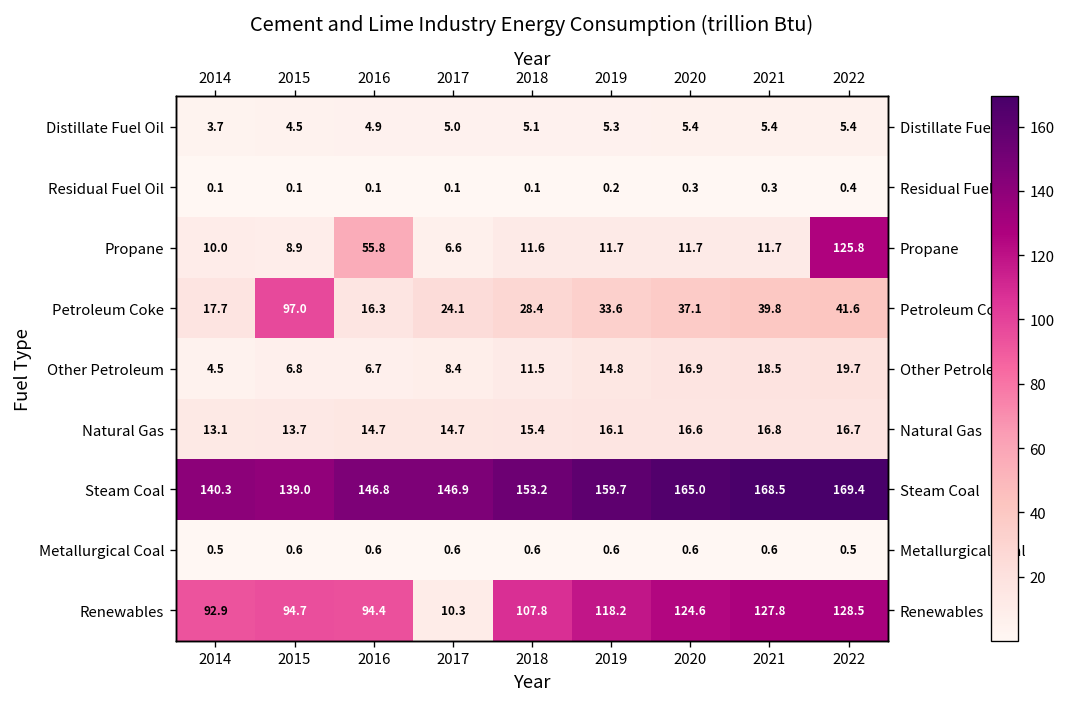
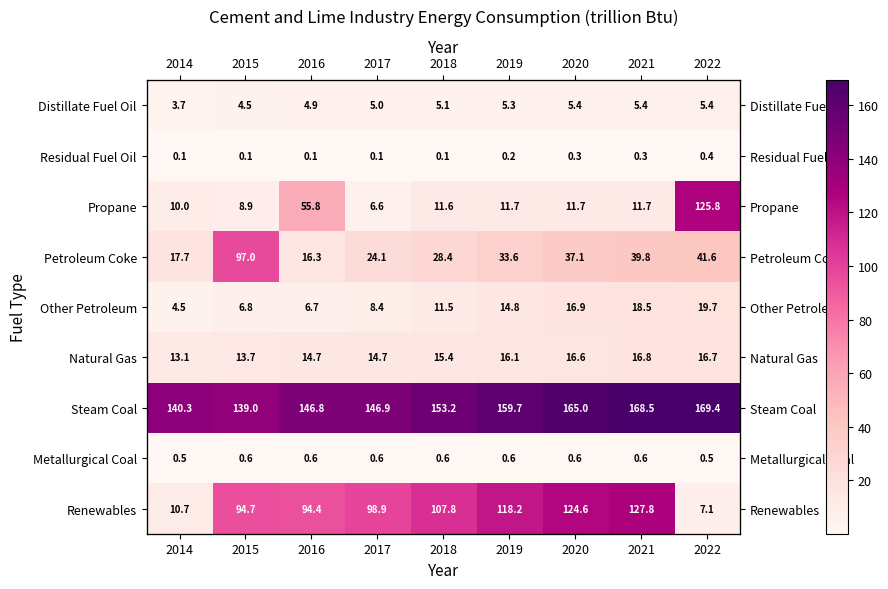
  {
    "Distillate Fuel Oil": {
      "2014": 3.7,
      "2015": 4.5,
      "2016": 4.9,
      "2017": 5.0,
      "2018": 5.1,
      "2019": 5.3,
      "2020": 5.4,
      "2021": 5.4,
      "2022": 5.4
    },
    "Residual Fuel Oil": {
      "2014": 0.1,
      "2015": 0.1,
      "2016": 0.1,
      "2017": 0.1,
      "2018": 0.1,
      "2019": 0.2,
      "2020": 0.3,
      "2021": 0.3,
      "2022": 0.4
    },
    "Propane": {
      "2014": 10.0,
      "2015": 8.9,
      "2016": 55.8,
      "2017": 6.6,
      "2018": 11.6,
      "2019": 11.7,
      "2020": 11.7,
      "2021": 11.7,
      "2022": 125.8
    },
    "Petroleum Coke": {
      "2014": 17.7,
      "2015": 97.0,
      "2016": 16.3,
      "2017": 24.1,
      "2018": 28.4,
      "2019": 33.6,
      "2020": 37.1,
      "2021": 39.8,
      "2022": 41.6
    },
    "Other Petroleum": {
      "2014": 4.5,
      "2015": 6.8,
      "2016": 6.7,
      "2017": 8.4,
      "2018": 11.5,
      "2019": 14.8,
      "2020": 16.9,
      "2021": 18.5,
      "2022": 19.7
    },
    "Natural Gas": {
      "2014": 13.1,
      "2015": 13.7,
      "2016": 14.7,
      "2017": 14.7,
      "2018": 15.4,
      "2019": 16.1,
      "2020": 16.6,
      "2021": 16.8,
      "2022": 16.7
    },
    "Steam Coal": {
      "2014": 140.3,
      "2015": 139.0,
      "2016": 146.8,
      "2017": 146.9,
      "2018": 153.2,
      "2019": 159.7,
      "2020": 165.0,
      "2021": 168.5,
      "2022": 169.4
    },
    "Metallurgical Coal": {
      "2014": 0.5,
      "2015": 0.6,
      "2016": 0.6,
      "2017": 0.6,
      "2018": 0.6,
      "2019": 0.6,
      "2020": 0.6,
      "2021": 0.6,
      "2022": 0.5
    },
    "Renewables": {
-     "2014": 92.9,
+     "2014": 10.7,
      "2015": 94.7,
      "2016": 94.4,
-     "2017": 10.3,
+     "2017": 98.9,
      "2018": 107.8,
      "2019": 118.2,
      "2020": 124.6,
      "2021": 127.8,
-     "2022": 128.5
+     "2022": 7.1
    }
  }
